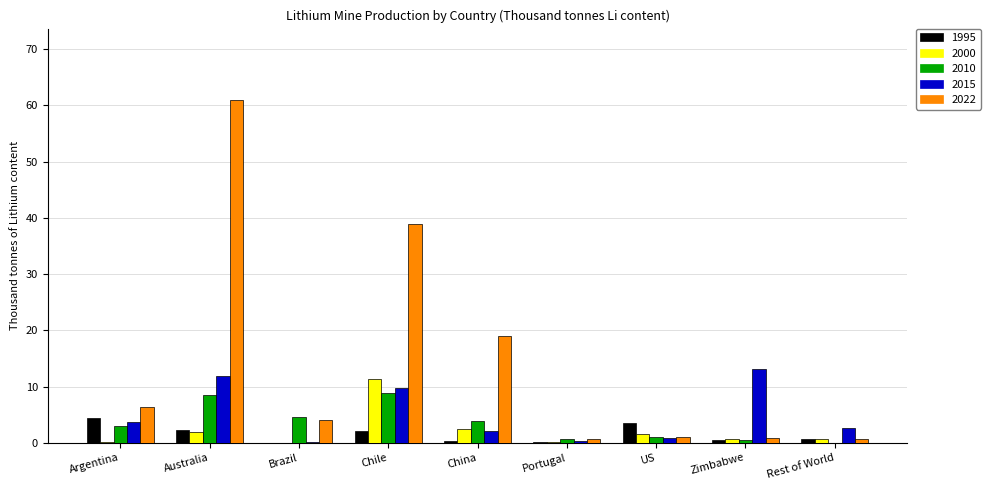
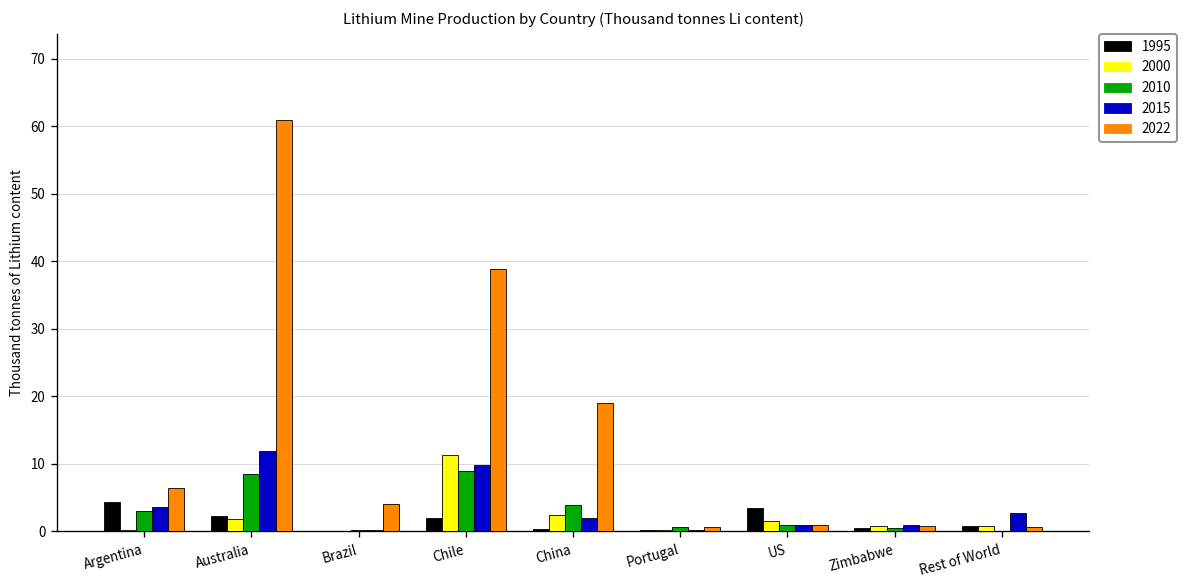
  {
    "1995": {
      "Argentina": 4,
      "Australia": 2,
      "Chile": 2,
      "US": 4,
      "Zimbabwe": 1,
      "Rest of World": 1
    },
    "2000": {
      "Australia": 2,
      "Chile": 11,
      "China": 2,
      "US": 2,
      "Zimbabwe": 1,
      "Rest of World": 1
    },
    "2010": {
      "Argentina": 3,
      "Australia": 8,
-     "Brazil": 5,
+     "Brazil": 0,
      "Chile": 9,
      "China": 4,
      "Portugal": 1,
      "US": 1,
      "Zimbabwe": 0,
      "Rest of World": 0
    },
    "2015": {
      "Argentina": 4,
      "Australia": 12,
      "Chile": 10,
      "China": 2,
      "US": 1,
-     "Zimbabwe": 13,
+     "Zimbabwe": 1,
      "Rest of World": 3
    },
    "2022": {
      "Argentina": 6,
      "Australia": 61,
      "Brazil": 4,
      "Chile": 39,
      "China": 19,
      "Portugal": 1,
      "US": 1,
      "Zimbabwe": 1,
      "Rest of World": 1
    }
  }
